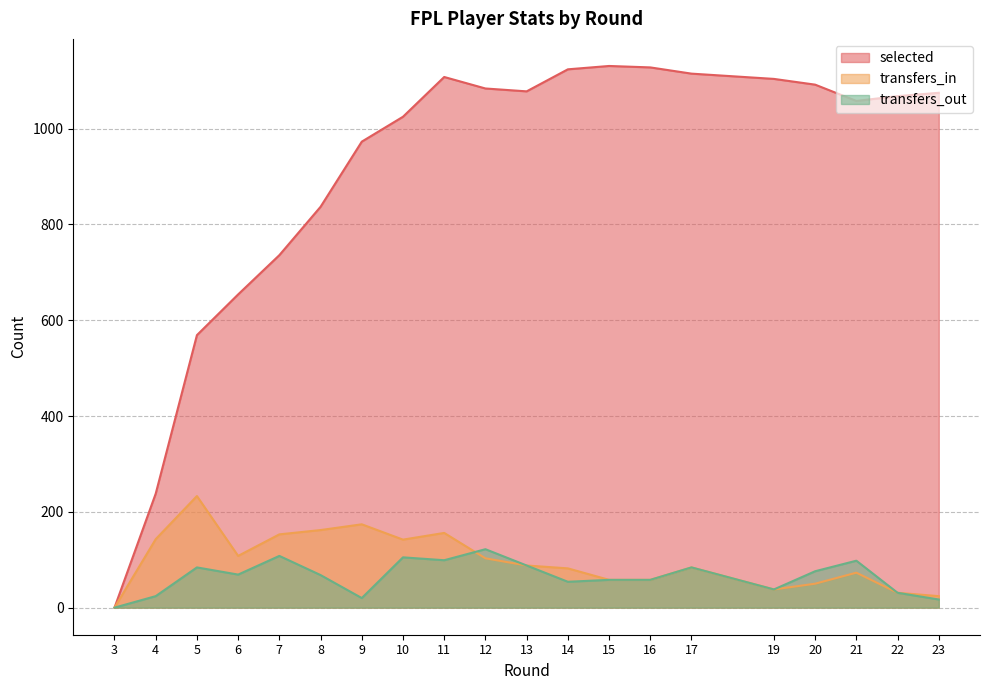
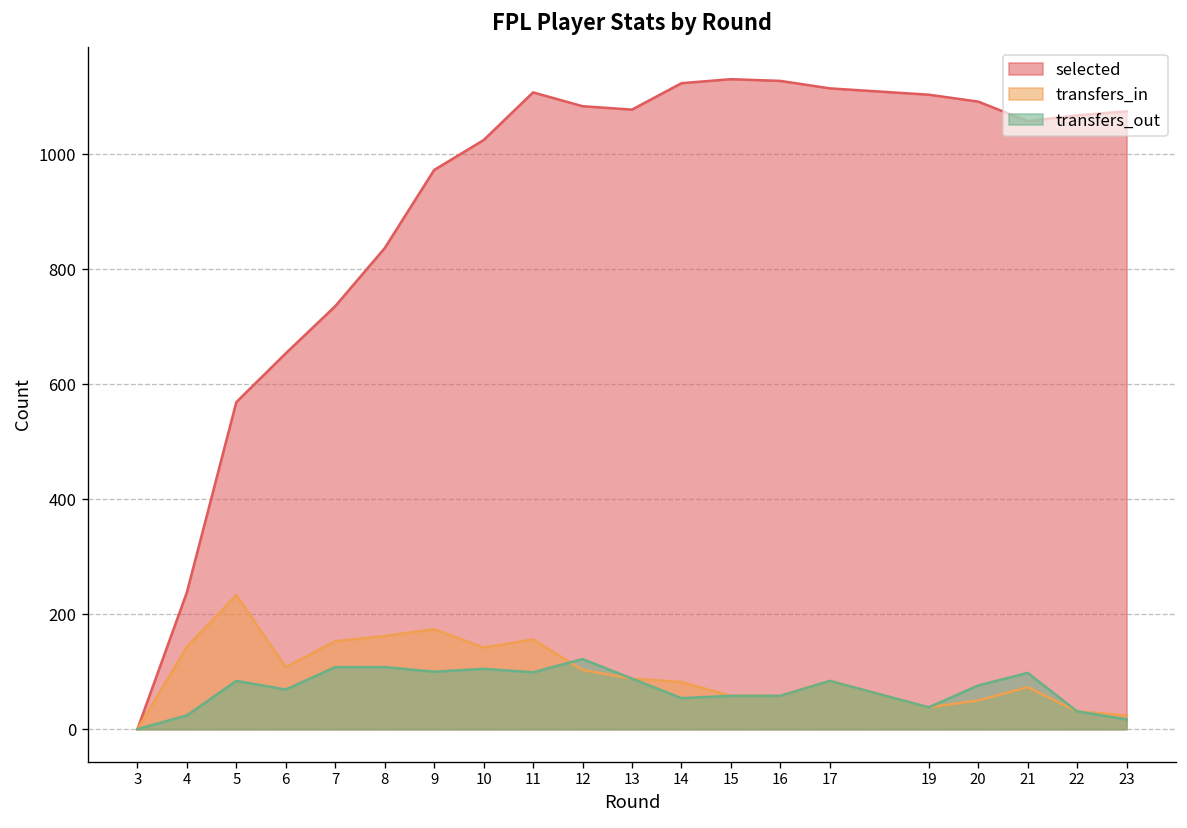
  {
    "transfers_out": {
      "4": 20,
      "5": 80,
      "6": 70,
      "7": 110,
-     "8": 70,
-     "9": 20,
+     "8": 110,
+     "9": 100,
      "10": 110,
      "11": 100,
      "12": 120,
      "14": 50,
      "20": 80,
      "21": 100,
      "23": 20
    }
  }
